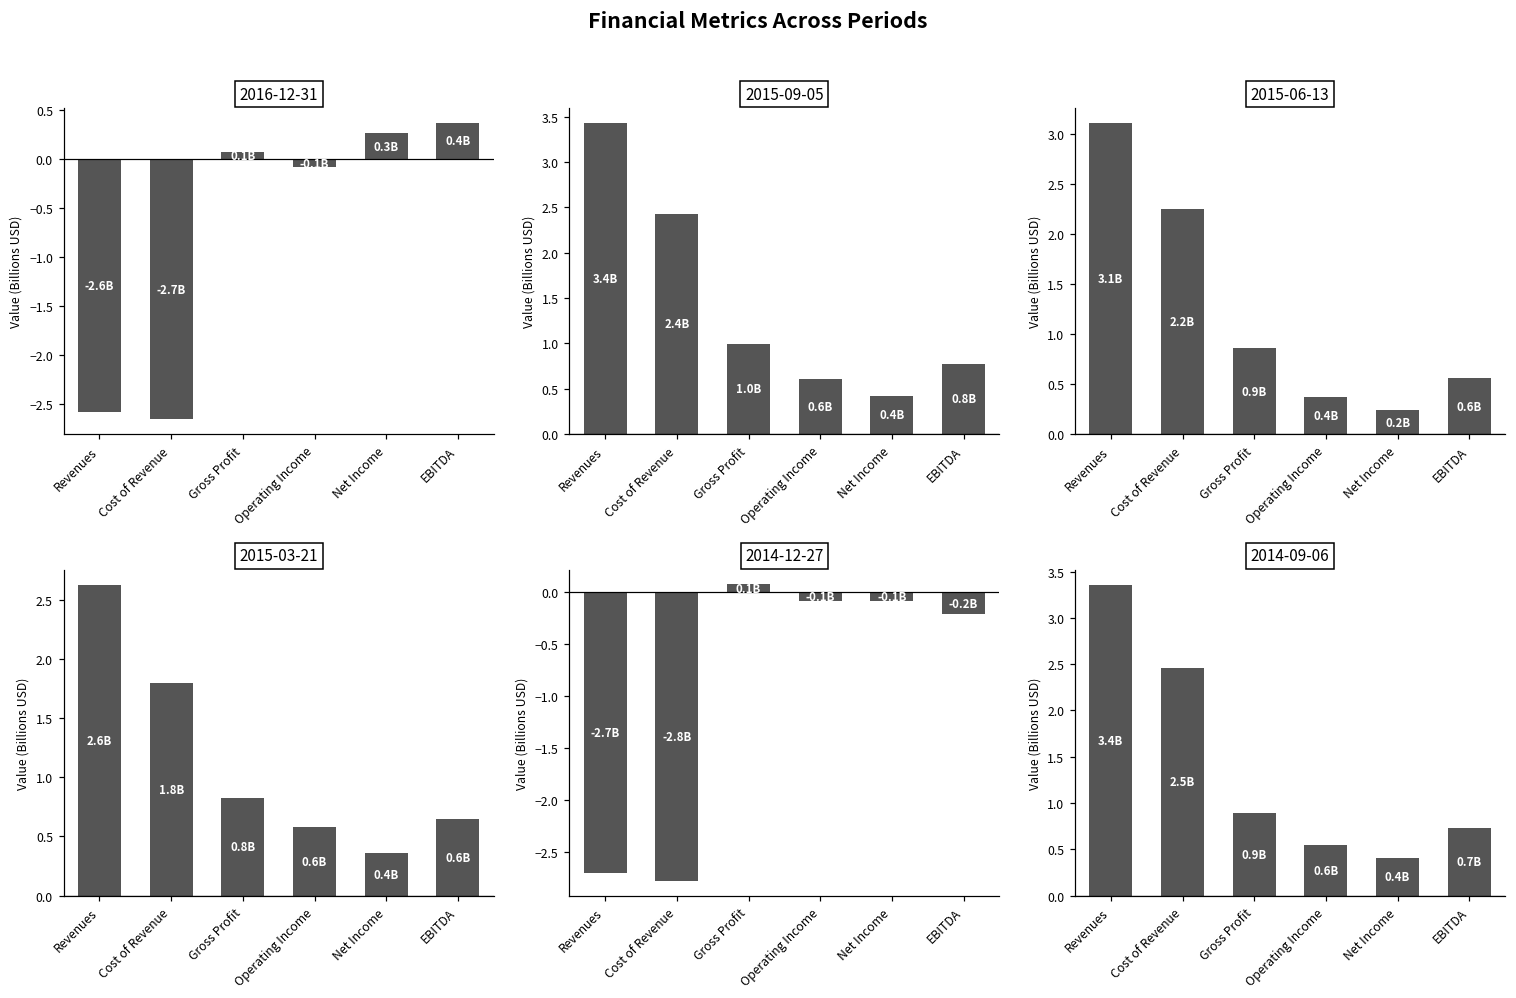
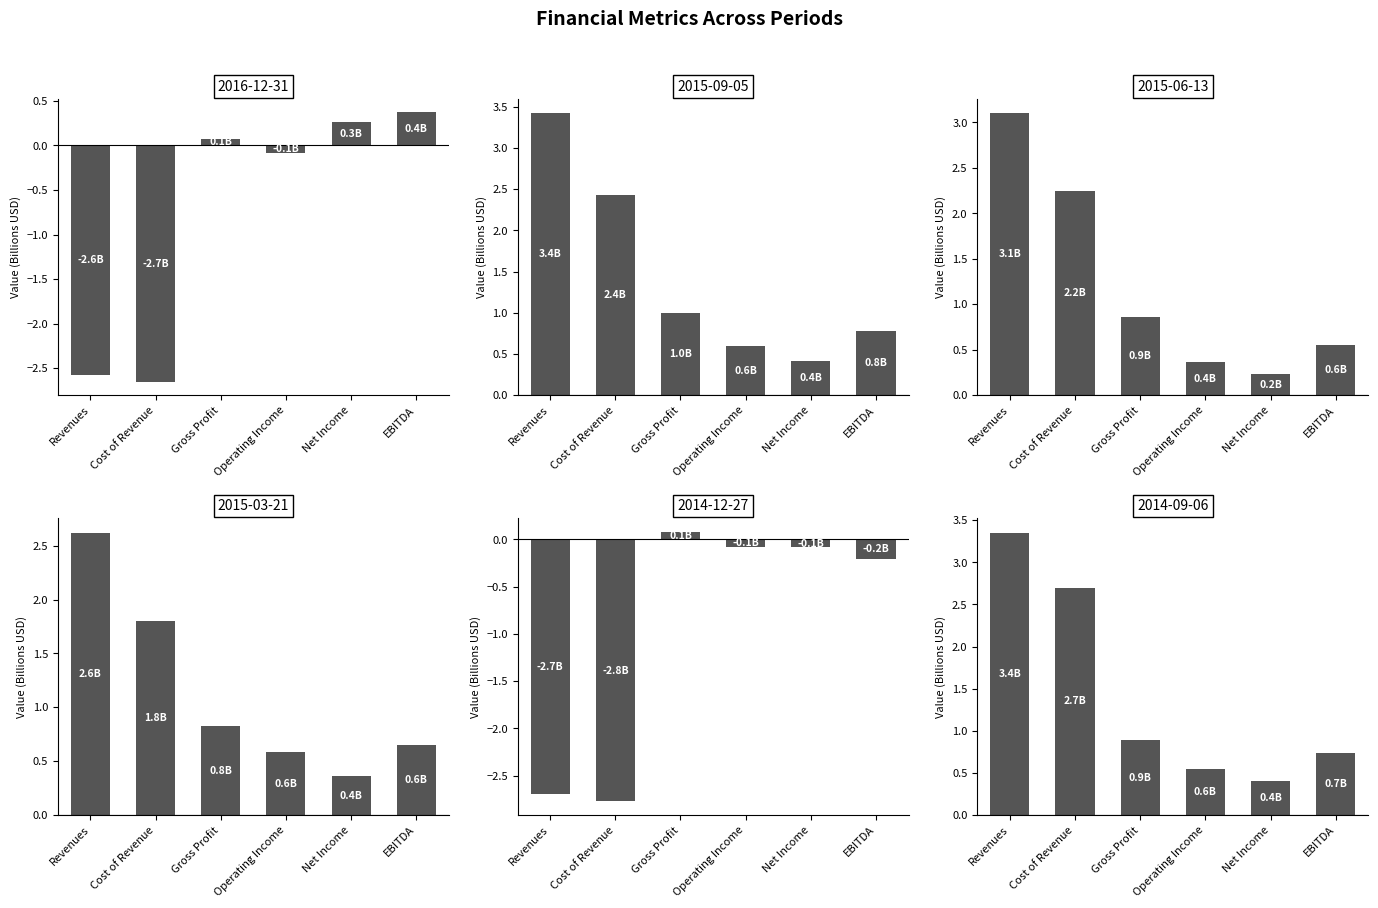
  {
    "2016-12-31": {
      "Revenues": "-2.6B",
      "Cost of Revenue": "-2.7B",
      "Gross Profit": "0.1B",
      "Operating Income": "-0.1B",
      "Net Income": "0.3B",
      "EBITDA": "0.4B"
    },
    "2015-09-05": {
      "Revenues": "3.4B",
      "Cost of Revenue": "2.4B",
      "Gross Profit": "1.0B",
      "Operating Income": "0.6B",
      "Net Income": "0.4B",
      "EBITDA": "0.8B"
    },
    "2015-06-13": {
      "Revenues": "3.1B",
      "Cost of Revenue": "2.2B",
      "Gross Profit": "0.9B",
      "Operating Income": "0.4B",
      "Net Income": "0.2B",
      "EBITDA": "0.6B"
    },
    "2015-03-21": {
      "Revenues": "2.6B",
      "Cost of Revenue": "1.8B",
      "Gross Profit": "0.8B",
      "Operating Income": "0.6B",
      "Net Income": "0.4B",
      "EBITDA": "0.6B"
    },
    "2014-12-27": {
      "Revenues": "-2.7B",
      "Cost of Revenue": "-2.8B",
      "Gross Profit": "0.1B",
      "Operating Income": "-0.1B",
      "Net Income": "-0.1B",
      "EBITDA": "-0.2B"
    },
    "2014-09-06": {
      "Revenues": "3.4B",
-     "Cost of Revenue": "2.5B",
+     "Cost of Revenue": "2.7B",
      "Gross Profit": "0.9B",
      "Operating Income": "0.6B",
      "Net Income": "0.4B",
      "EBITDA": "0.7B"
    }
  }
